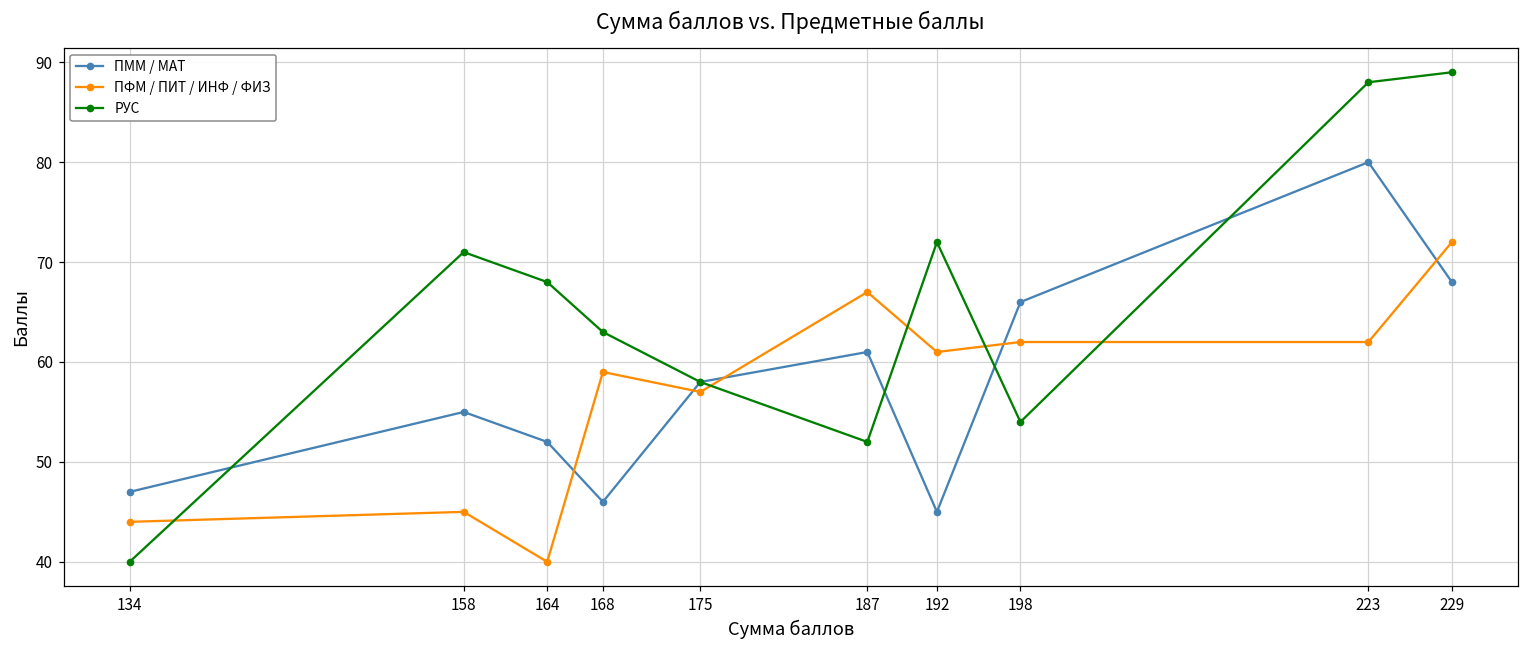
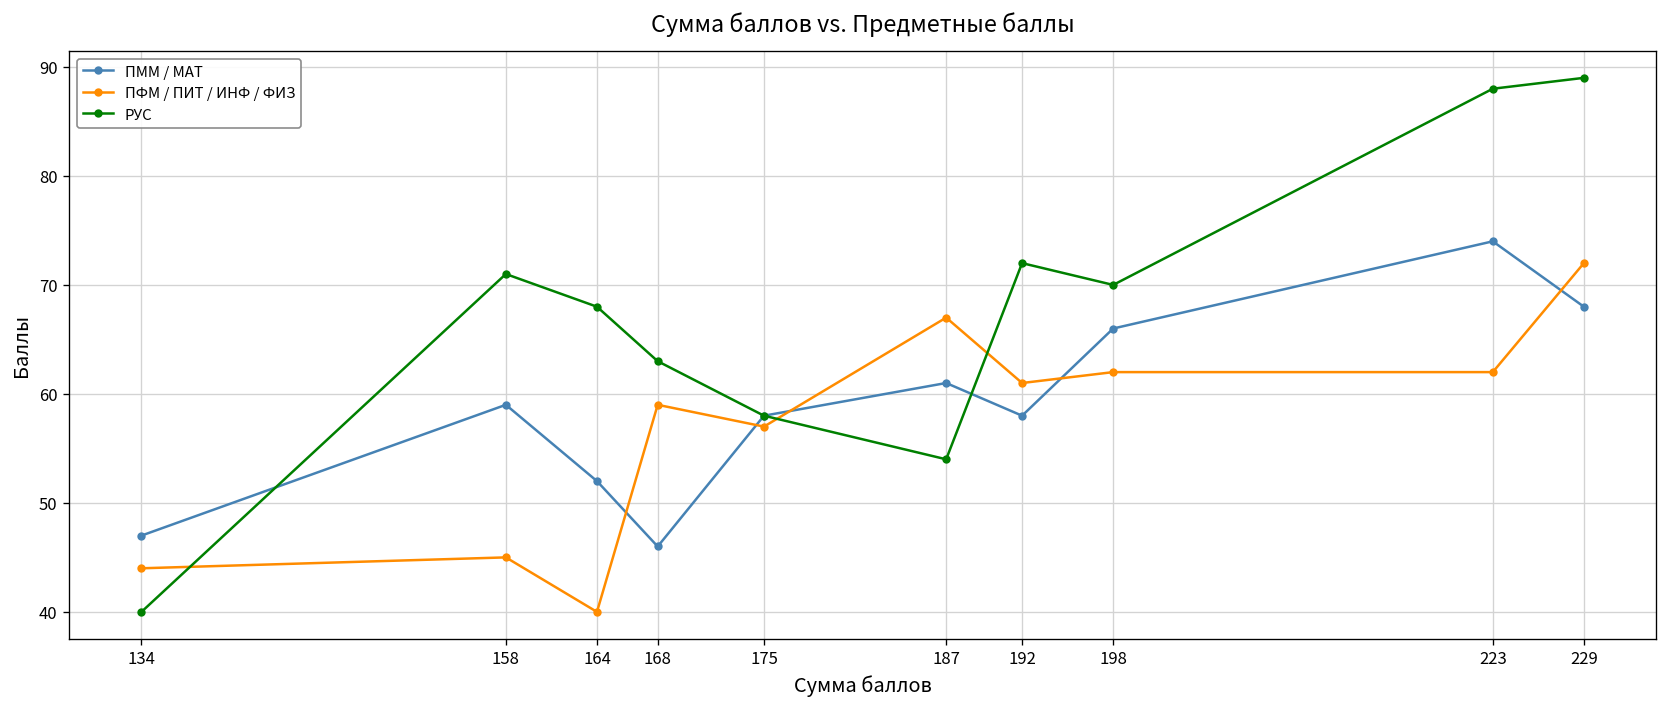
  {
    "ПММ / МАТ": {
      "134": 47,
-     "158": 55,
+     "158": 59,
      "164": 52,
      "168": 46,
      "187": 61,
-     "192": 45,
+     "192": 58,
      "198": 66,
-     "223": 80,
+     "223": 74,
      "229": 68
    },
    "ПФМ / ПИТ / ИНФ / ФИЗ": {
      "134": 44,
      "158": 45,
      "164": 40,
      "168": 59,
      "175": 57,
      "187": 67,
      "192": 61,
      "198": 62,
      "223": 62,
      "229": 72
    },
    "РУС": {
      "134": 40,
      "158": 71,
      "164": 68,
      "168": 63,
-     "187": 52,
+     "187": 54,
      "192": 72,
-     "198": 54,
+     "198": 70,
      "223": 88,
      "229": 89
    }
  }
